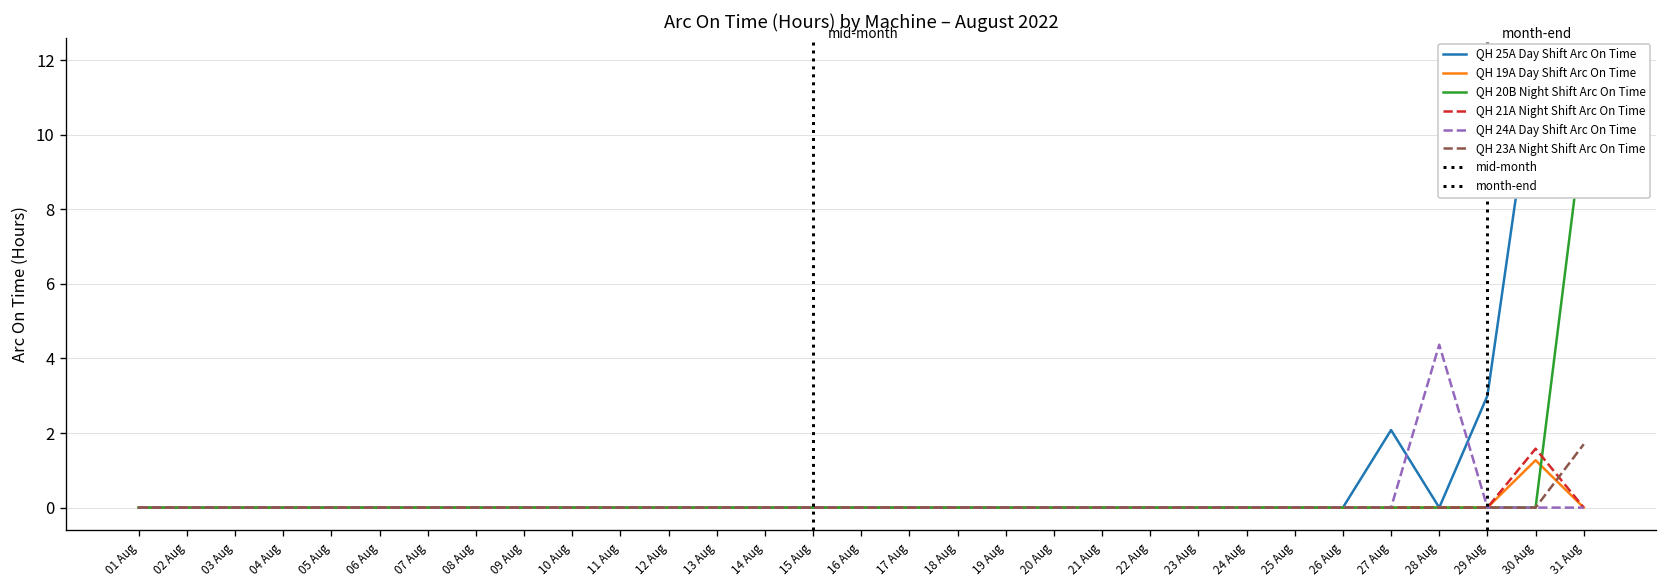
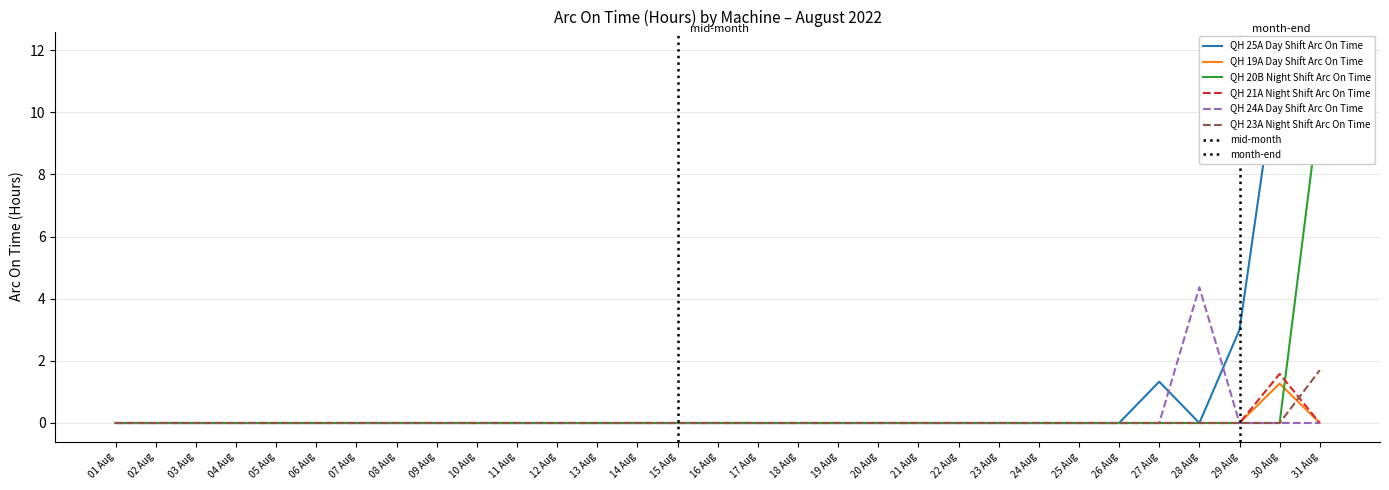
  {
    "QH 25A Day Shift Arc On Time": {
-     "27 Aug": 2.1,
+     "27 Aug": 1.3,
      "29 Aug": 3.0
    },
    "QH 19A Day Shift Arc On Time": {
      "30 Aug": 1.3
    },
    "QH 21A Night Shift Arc On Time": {
      "30 Aug": 1.6
    },
    "QH 24A Day Shift Arc On Time": {
      "28 Aug": 4.4
    },
    "QH 23A Night Shift Arc On Time": {
      "31 Aug": 1.7
    }
  }
